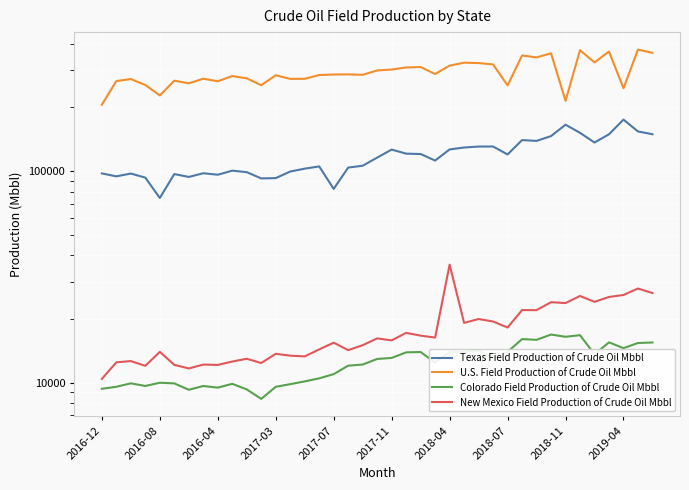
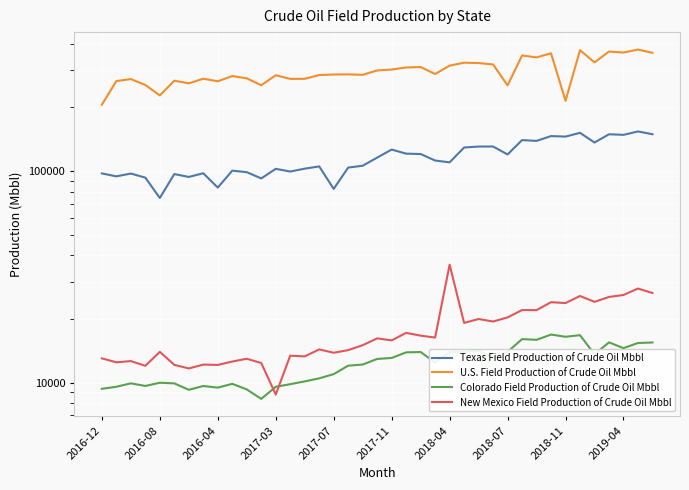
  {
    "Texas Field Production of Crude Oil Mbbl": {
      "2016-12": 100000,
      "2016-08": 75000,
-     "2016-04": 100000,
-     "2017-03": 90000,
+     "2016-04": 84000,
+     "2017-03": 100000,
      "2017-07": 82000,
      "2017-11": 130000,
-     "2018-04": 130000,
+     "2018-04": 110000,
      "2018-07": 120000,
-     "2018-11": 170000,
-     "2019-04": 180000
+     "2018-11": 150000,
+     "2019-04": 150000
    },
    "U.S. Field Production of Crude Oil Mbbl": {
      "2016-12": 210000,
      "2016-08": 230000,
      "2016-04": 270000,
      "2017-03": 280000,
      "2017-07": 290000,
      "2017-11": 300000,
      "2018-04": 320000,
      "2018-07": 250000,
      "2018-11": 210000,
-     "2019-04": 250000
+     "2019-04": 360000
    },
    "Colorado Field Production of Crude Oil Mbbl": {
      "2016-12": 9000,
      "2016-08": 10000,
      "2016-04": 9000,
      "2017-03": 10000,
      "2017-07": 11000,
      "2017-11": 13000,
      "2018-11": 16000,
      "2019-04": 15000
    },
    "New Mexico Field Production of Crude Oil Mbbl": {
-     "2016-12": 10000,
+     "2016-12": 13000,
      "2016-08": 14000,
      "2016-04": 12000,
-     "2017-03": 14000,
-     "2017-07": 15000,
+     "2017-03": 8800,
+     "2017-07": 14000,
      "2017-11": 16000,
      "2018-04": 36000,
-     "2018-07": 18000,
+     "2018-07": 20000,
      "2018-11": 24000,
      "2019-04": 26000
    }
  }
